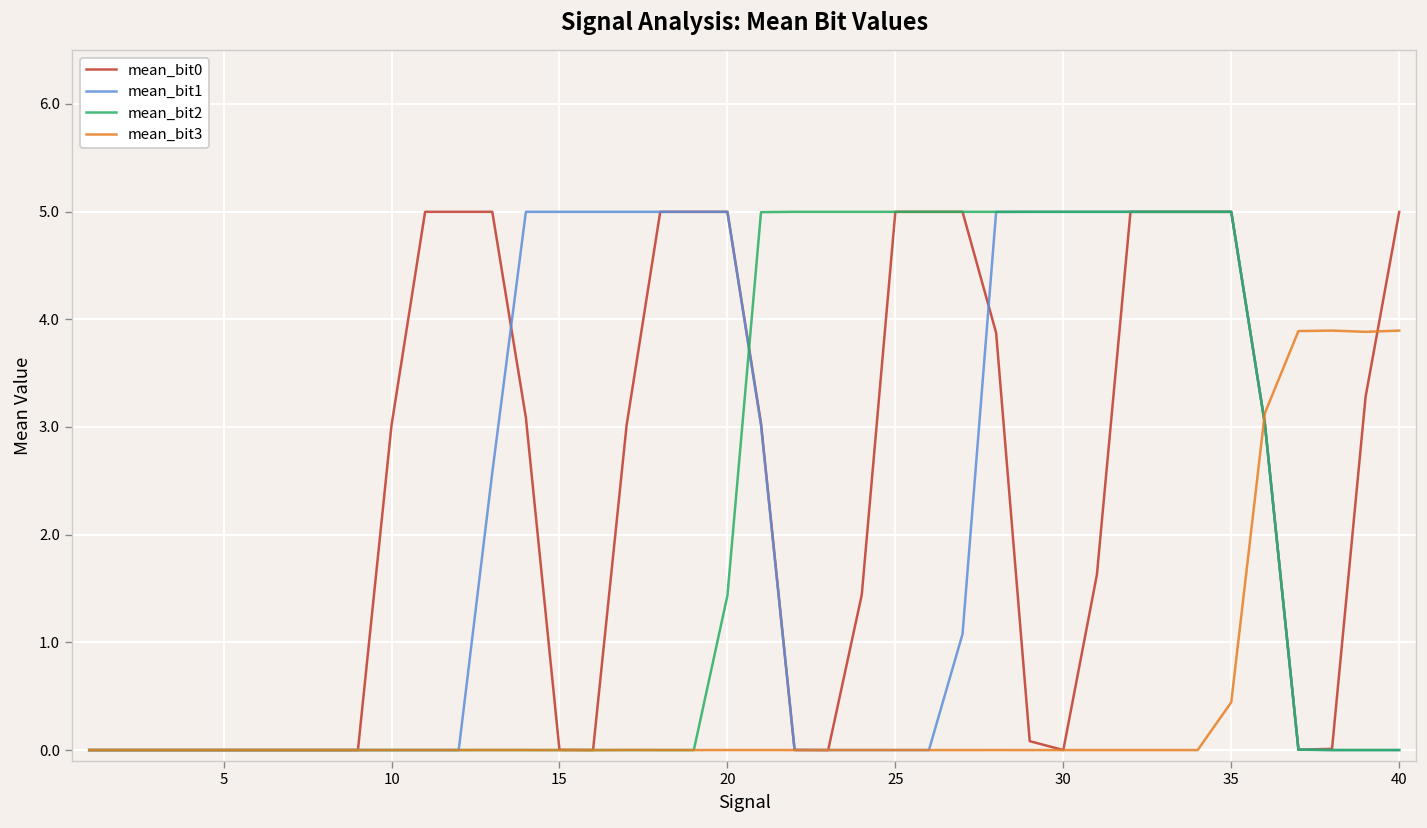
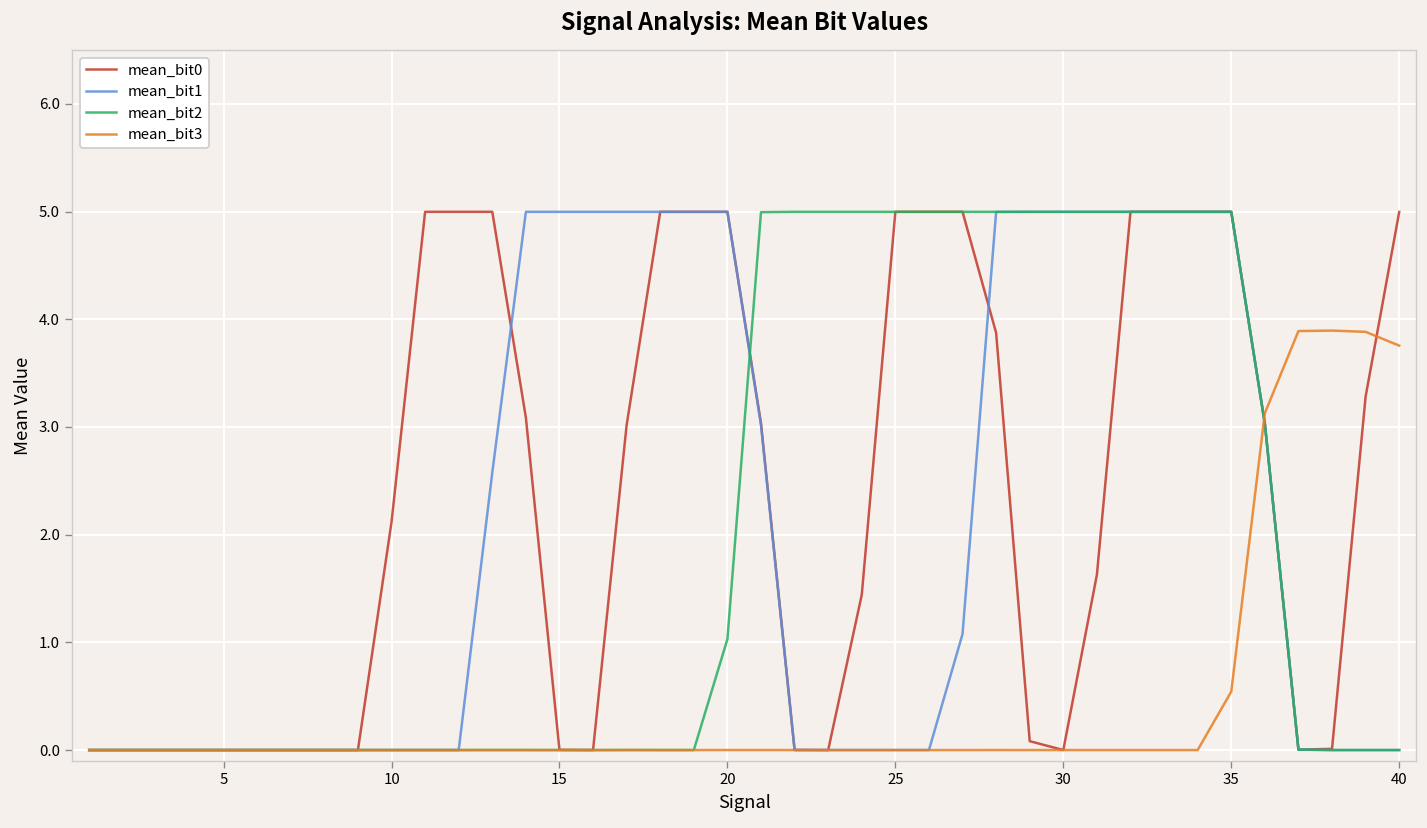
  {
    "mean_bit0": {
-     "10": 3.0,
+     "10": 2.1,
      "40": 5.0
    },
    "mean_bit1": {
      "15": 5.0
    },
    "mean_bit2": {
-     "20": 1.4
+     "20": 1.0
    },
    "mean_bit3": {
      "20": 0.0,
-     "35": 0.4,
-     "40": 3.9
+     "35": 0.5,
+     "40": 3.8
    }
  }
